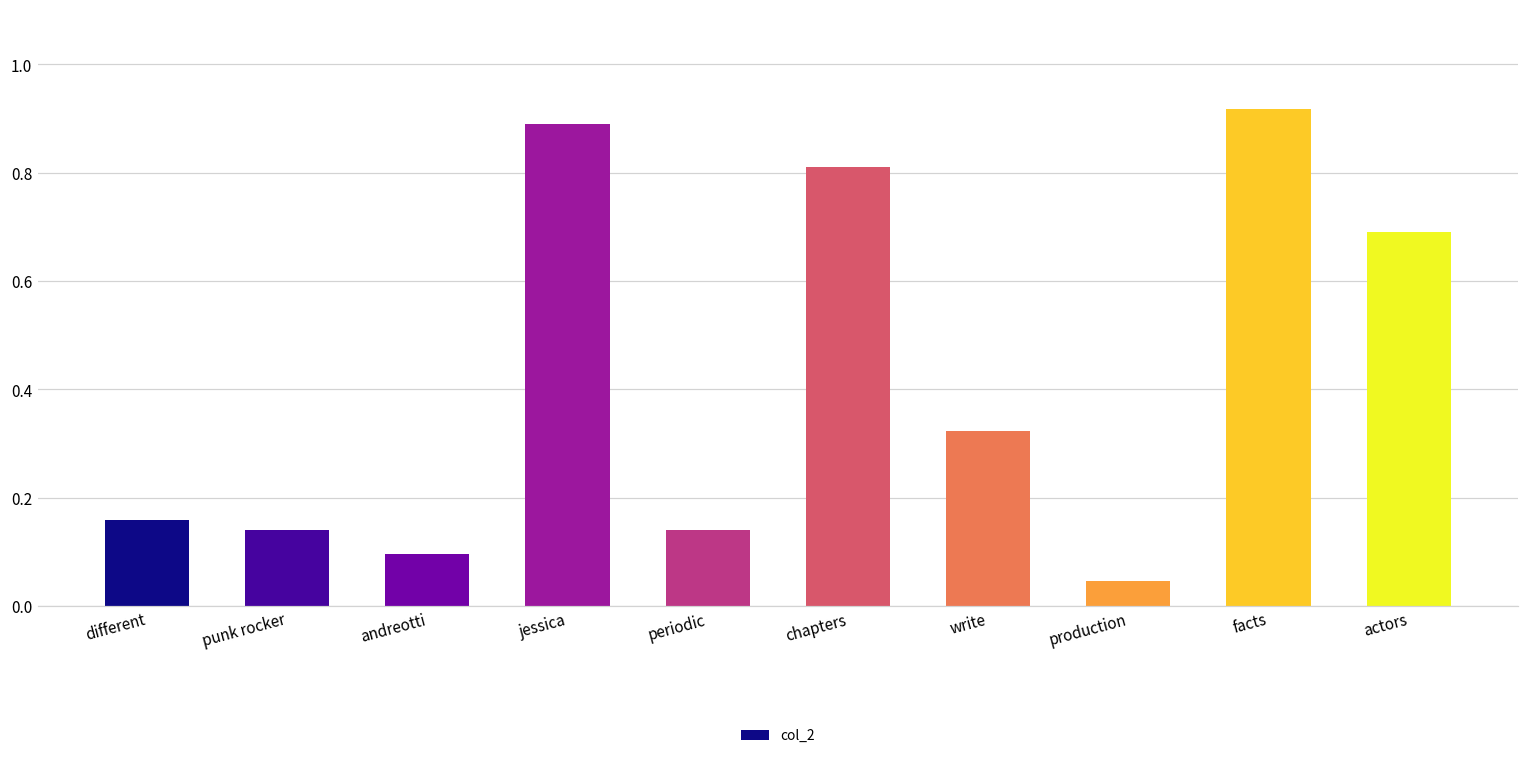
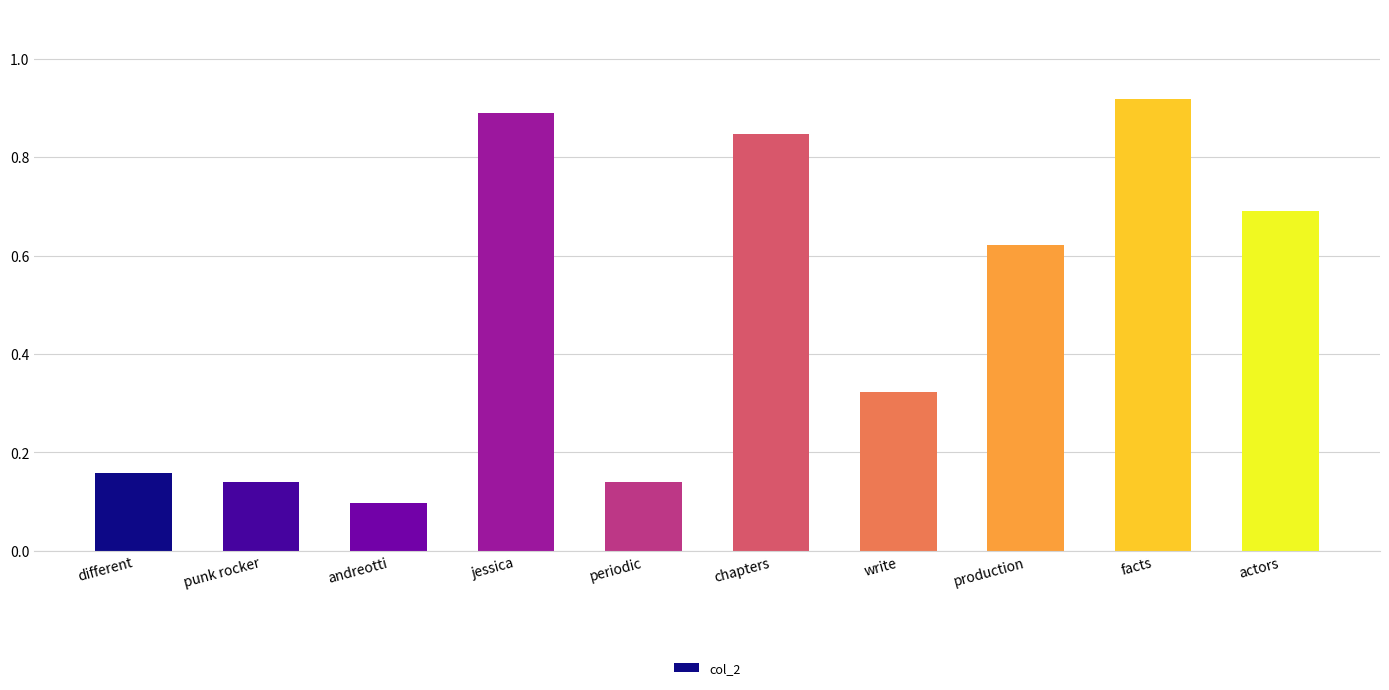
  {
    "different": 0.16,
    "punk rocker": 0.14,
    "andreotti": 0.10,
    "jessica": 0.89,
    "periodic": 0.14,
-   "chapters": 0.81,
+   "chapters": 0.85,
    "write": 0.32,
-   "production": 0.05,
+   "production": 0.62,
    "facts": 0.92,
    "actors": 0.69
  }
